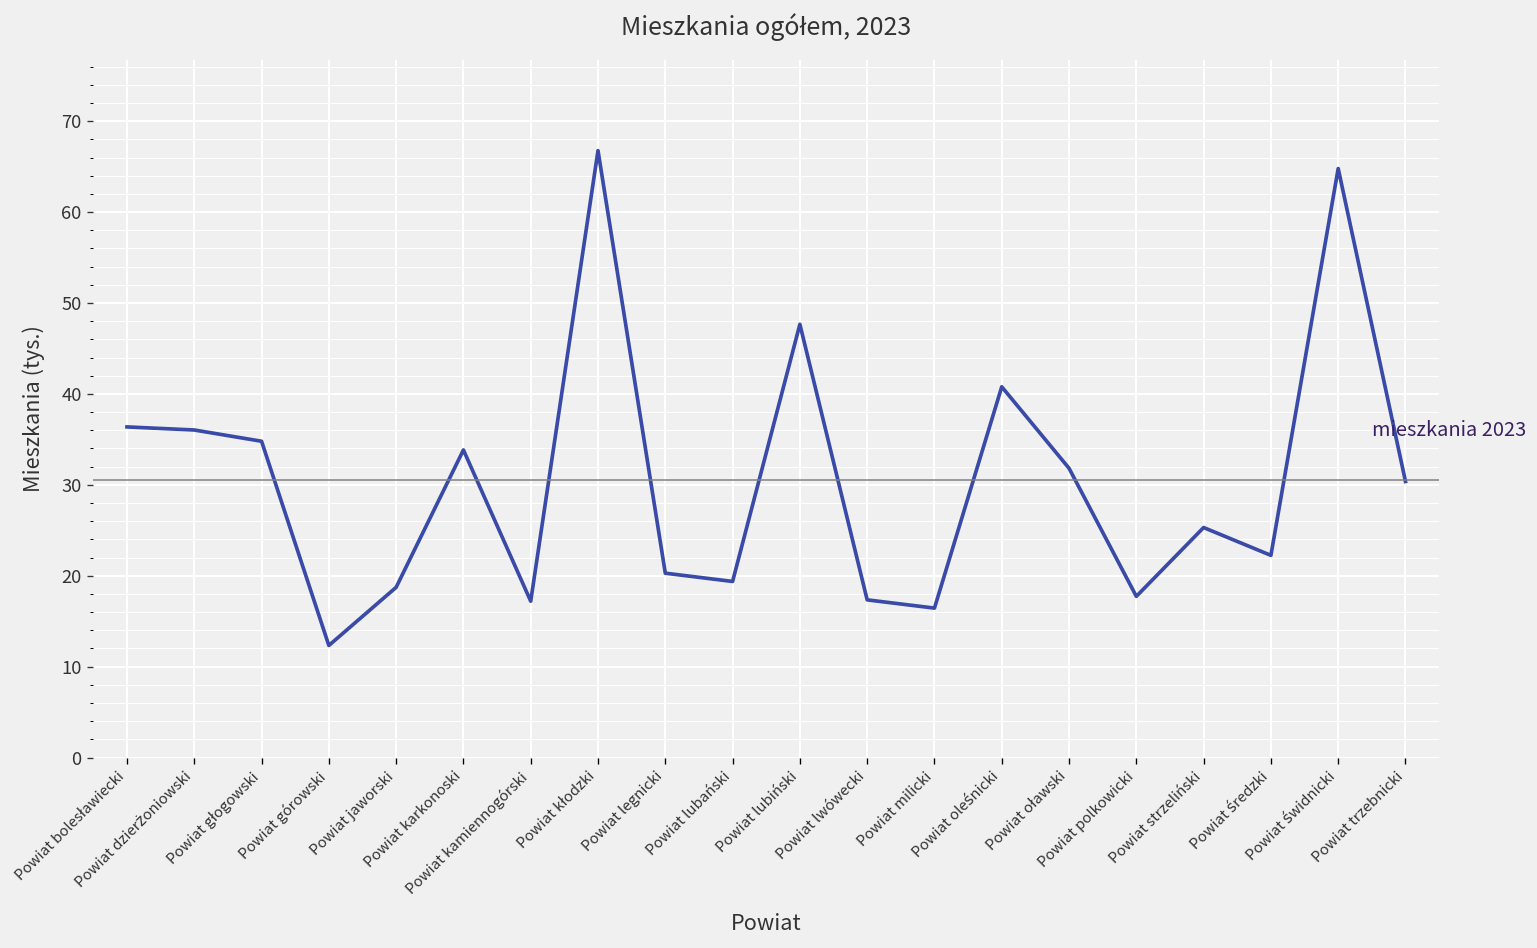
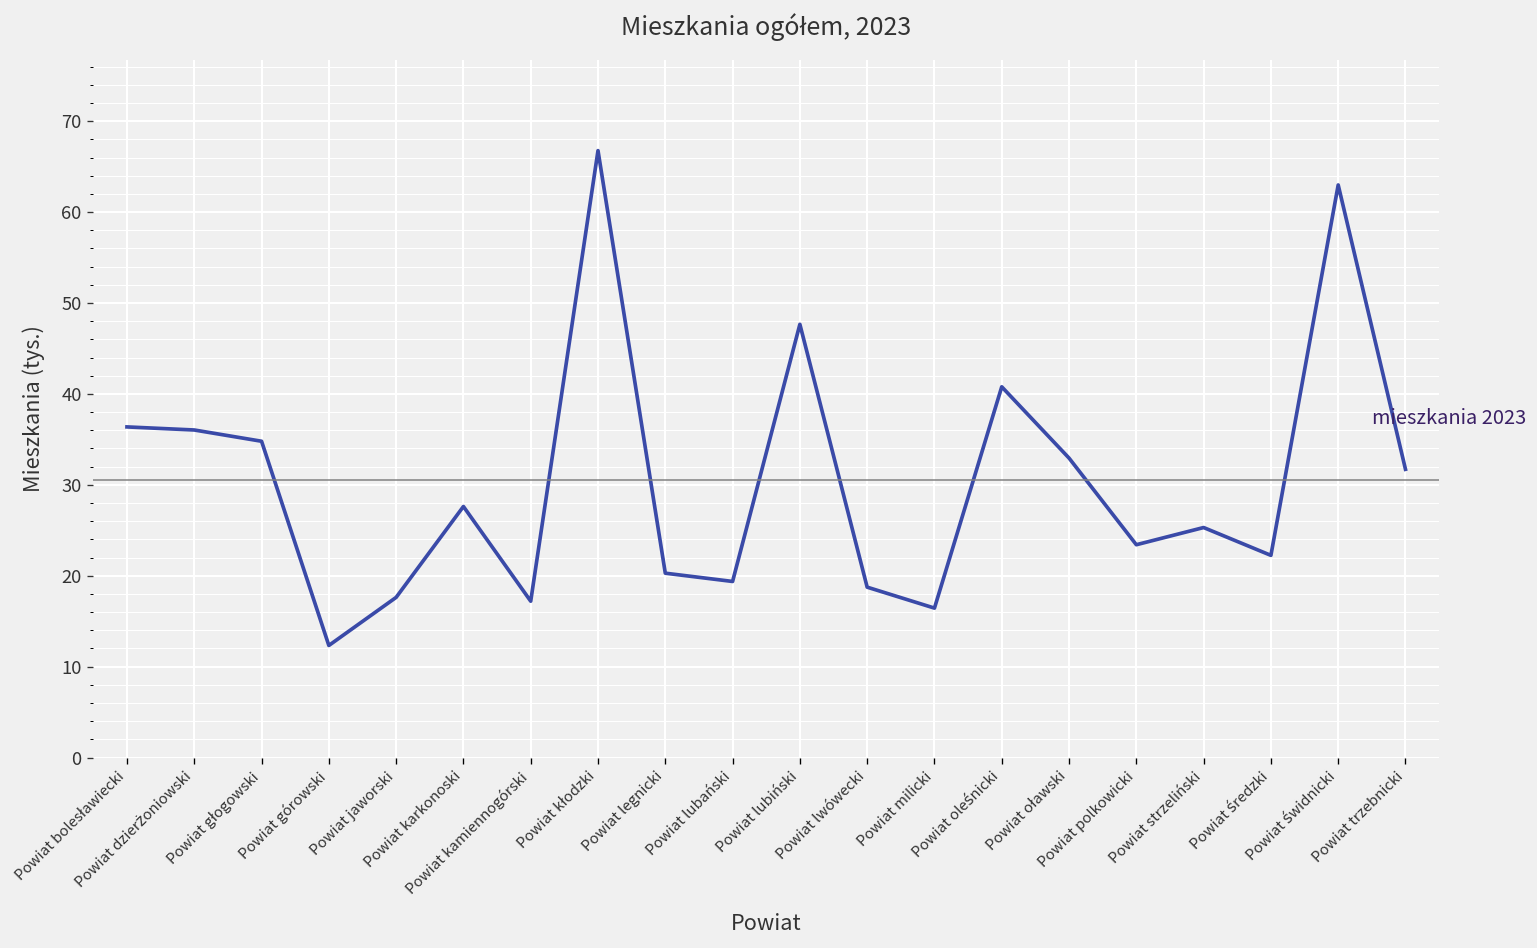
  {
    "Powiat bolesławiecki": 36,
    "Powiat dzierżoniowski": 36,
    "Powiat głogowski": 35,
    "Powiat górowski": 12,
-   "Powiat jaworski": 19,
-   "Powiat karkonoski": 34,
+   "Powiat jaworski": 18,
+   "Powiat karkonoski": 28,
    "Powiat kamiennogórski": 17,
    "Powiat kłodzki": 67,
    "Powiat legnicki": 20,
    "Powiat lubański": 19,
    "Powiat lubiński": 48,
-   "Powiat lwówecki": 17,
+   "Powiat lwówecki": 19,
    "Powiat milicki": 16,
    "Powiat oleśnicki": 41,
-   "Powiat oławski": 32,
-   "Powiat polkowicki": 18,
+   "Powiat oławski": 33,
+   "Powiat polkowicki": 23,
    "Powiat strzeliński": 25,
    "Powiat średzki": 22,
-   "Powiat świdnicki": 65,
-   "Powiat trzebnicki": 30
+   "Powiat świdnicki": 63,
+   "Powiat trzebnicki": 32
  }
